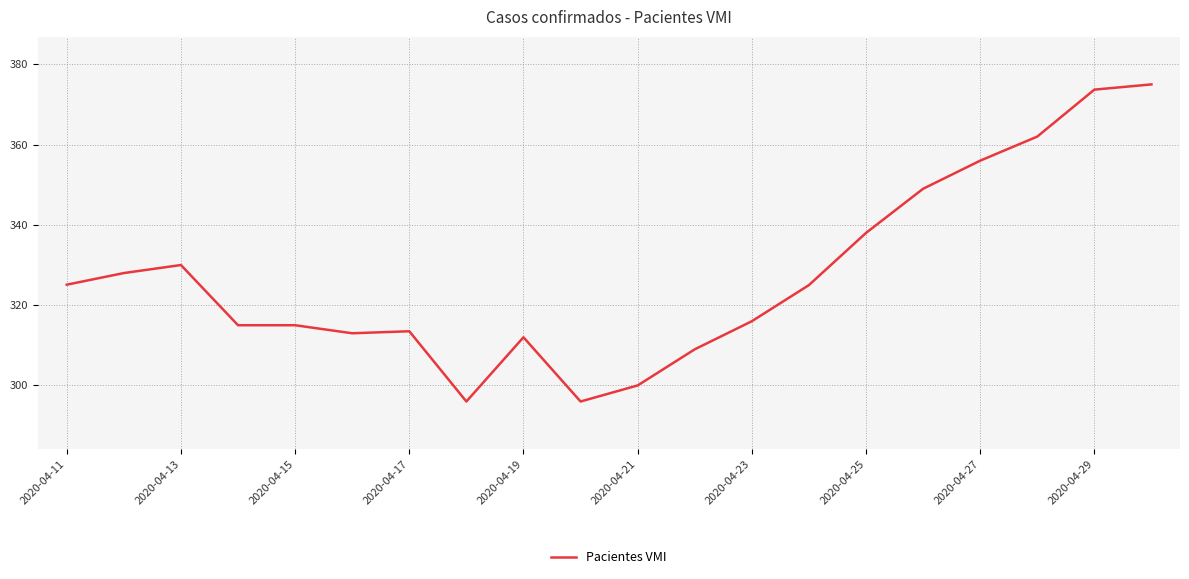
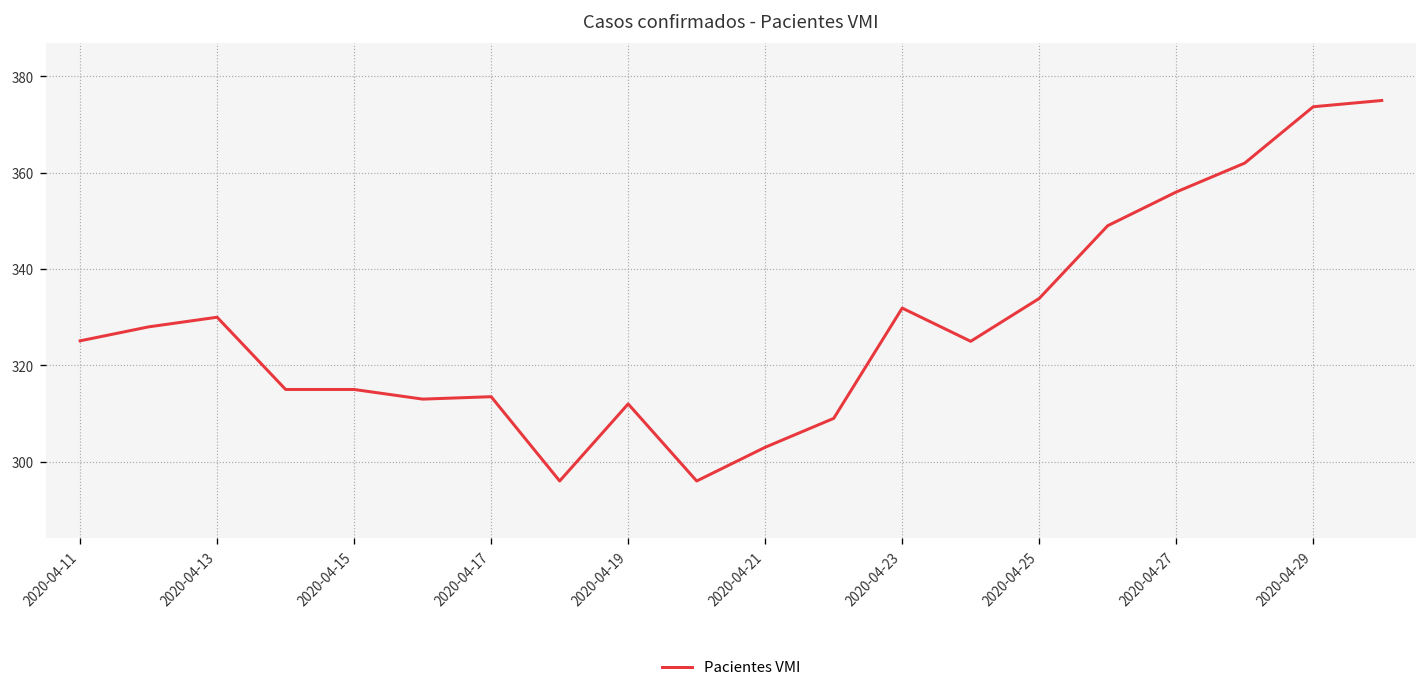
  {
    "2020-04-11": 325,
    "2020-04-13": 330,
    "2020-04-15": 315,
    "2020-04-17": 314,
    "2020-04-19": 312,
-   "2020-04-21": 300,
-   "2020-04-23": 316,
-   "2020-04-25": 338,
+   "2020-04-21": 303,
+   "2020-04-23": 332,
+   "2020-04-25": 334,
    "2020-04-27": 356,
    "2020-04-29": 374
  }
